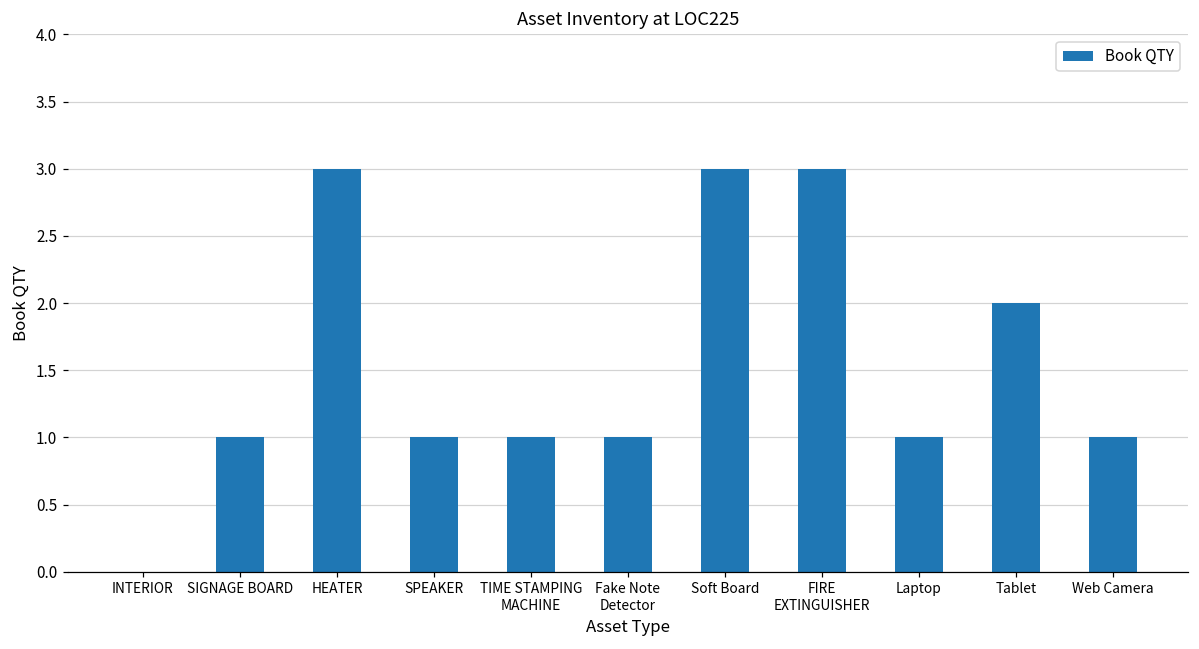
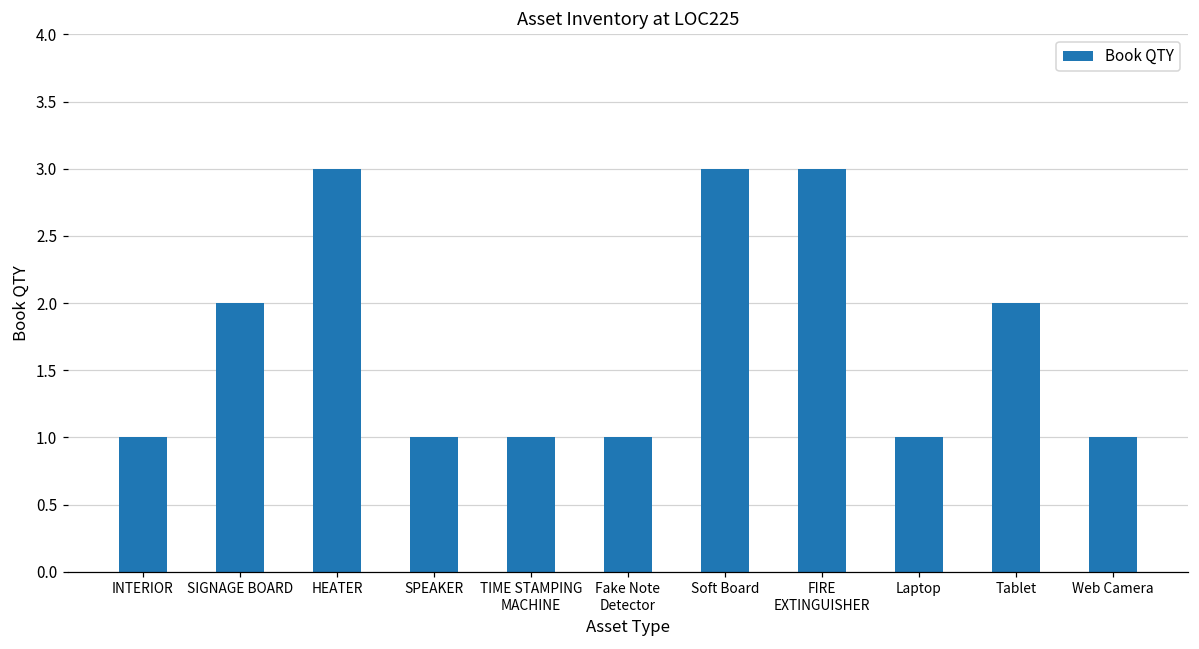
  {
-   "INTERIOR": 0,
-   "SIGNAGE BOARD": 1,
+   "INTERIOR": 1,
+   "SIGNAGE BOARD": 2,
    "HEATER": 3,
    "SPEAKER": 1,
    "TIME STAMPING MACHINE": 1,
    "Fake Note Detector": 1,
    "Soft Board": 3,
    "FIRE EXTINGUISHER": 3,
    "Laptop": 1,
    "Tablet": 2,
    "Web Camera": 1
  }
